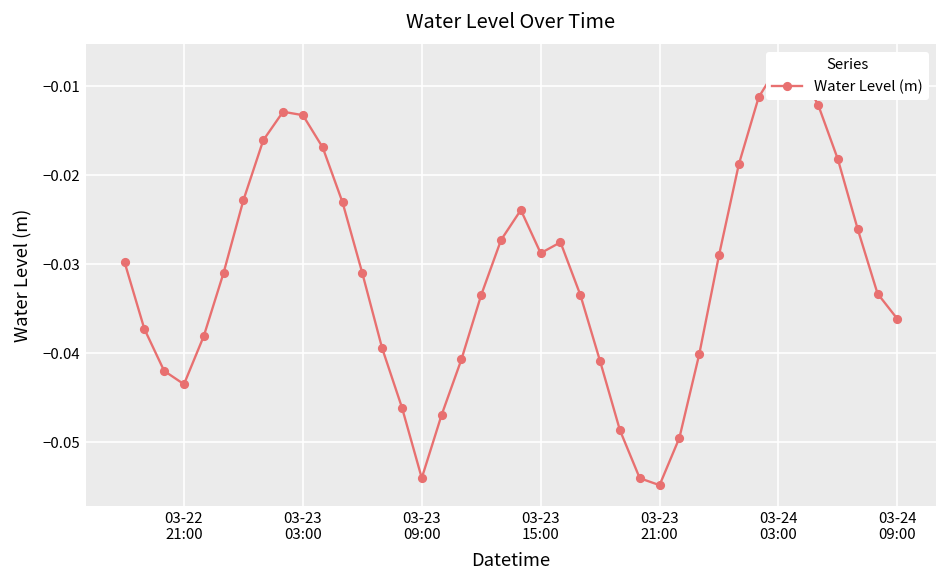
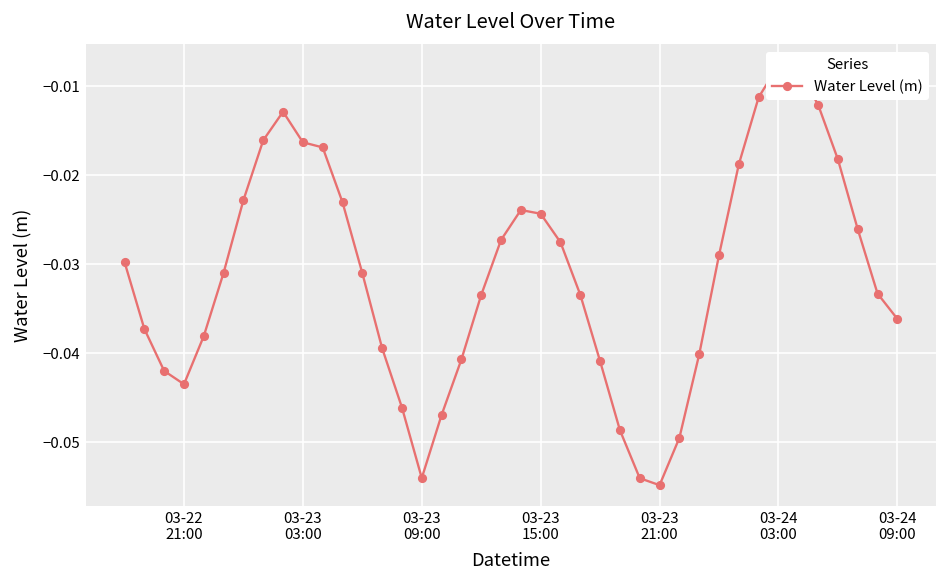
  {
    "03-22 21:00": -0.043,
-   "03-23 03:00": -0.013,
+   "03-23 03:00": -0.016,
    "03-23 09:00": -0.054,
-   "03-23 15:00": -0.029,
+   "03-23 15:00": -0.024,
    "03-23 21:00": -0.055,
    "03-24 09:00": -0.036
  }
